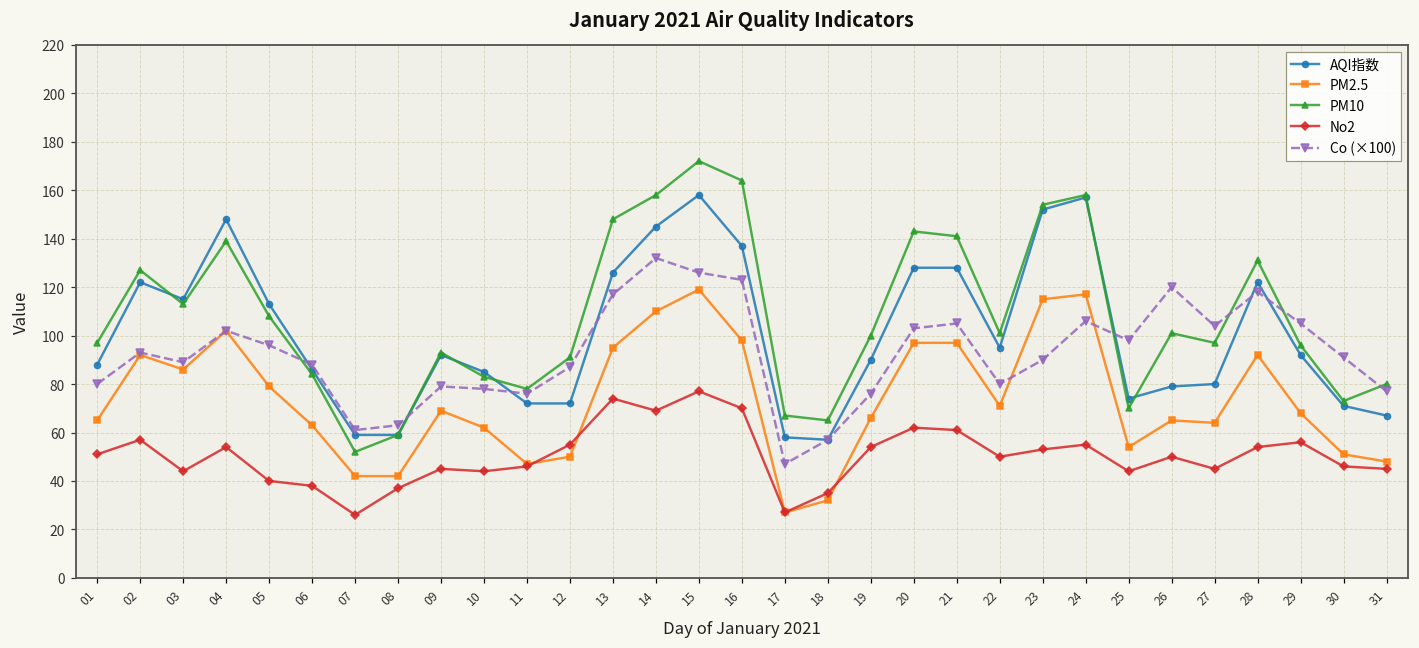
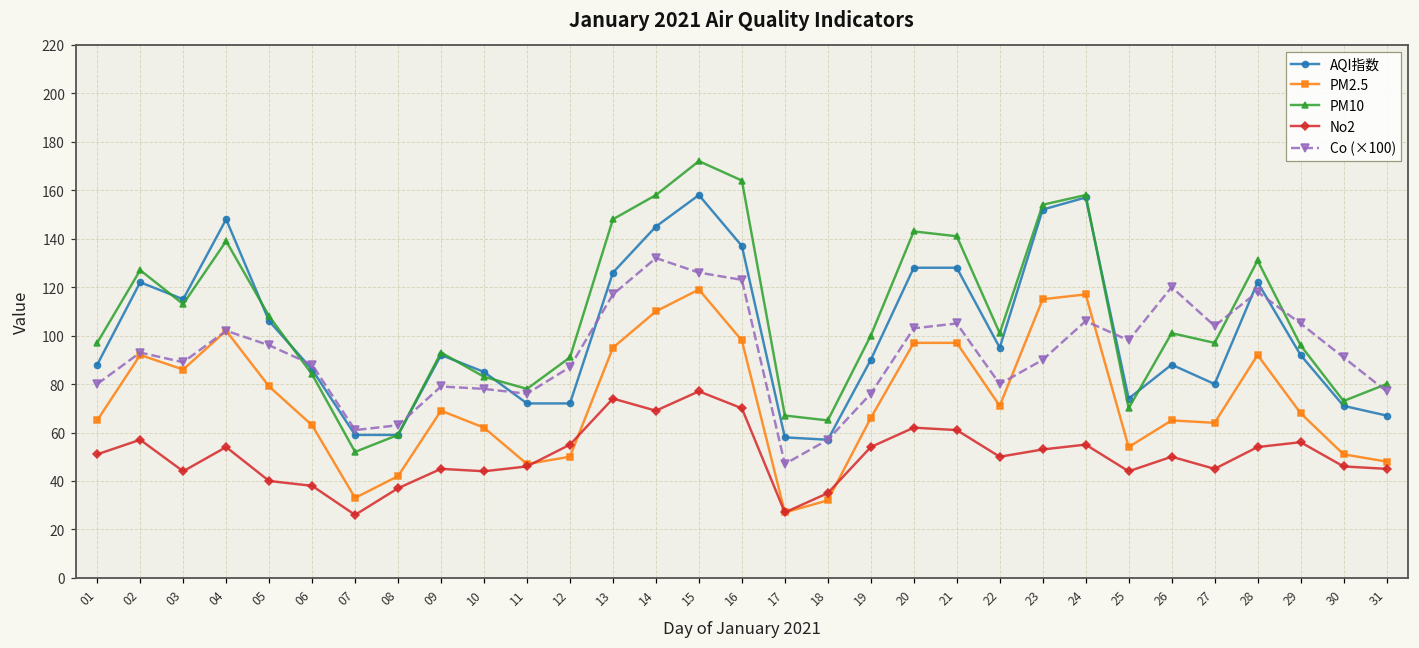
  {
    "AQI指数": {
      "01": 88,
      "02": 122,
      "03": 115,
      "04": 148,
-     "05": 113,
+     "05": 106,
      "06": 86,
      "07": 59,
      "10": 85,
      "11": 72,
      "12": 72,
      "13": 126,
      "14": 145,
      "15": 158,
      "16": 137,
      "17": 58,
      "19": 90,
      "20": 128,
      "21": 128,
      "22": 95,
      "23": 152,
      "25": 74,
-     "26": 79,
+     "26": 88,
      "27": 80,
      "28": 122,
      "29": 92,
      "30": 71,
      "31": 67
    },
    "PM2.5": {
      "01": 65,
      "03": 86,
      "05": 79,
      "06": 63,
-     "07": 42,
+     "07": 33,
      "08": 42,
      "09": 69,
      "10": 62,
      "12": 50,
      "13": 95,
      "14": 110,
      "15": 119,
      "16": 98,
      "18": 32,
      "19": 66,
      "20": 97,
      "21": 97,
      "22": 71,
      "23": 115,
      "24": 117,
      "25": 54,
      "26": 65,
      "27": 64,
      "28": 92,
      "29": 68,
      "30": 51,
      "31": 48
    },
    "PM10": {
      "01": 97,
      "02": 127,
      "03": 113,
      "04": 139,
      "05": 108,
      "06": 84,
      "07": 52,
      "10": 83,
      "11": 78,
      "12": 91,
      "13": 148,
      "14": 158,
      "15": 172,
      "16": 164,
      "17": 67,
      "18": 65,
      "19": 100,
      "20": 143,
      "21": 141,
      "22": 101,
      "23": 154,
      "25": 70,
      "26": 101,
      "27": 97,
      "28": 131,
      "29": 96,
      "30": 73,
      "31": 80
    },
    "No2": {
      "01": 51,
      "02": 57,
      "03": 44,
      "04": 54,
      "05": 40,
      "06": 38,
      "07": 26,
      "08": 37,
      "09": 45,
      "10": 44,
      "12": 55,
      "13": 74,
      "14": 69,
      "15": 77,
      "16": 70,
      "18": 35,
      "19": 54,
      "20": 62,
      "21": 61,
      "22": 50,
      "23": 53,
      "24": 55,
      "25": 44,
      "26": 50,
      "27": 45,
      "28": 54,
      "29": 56,
      "30": 46,
      "31": 45
    },
    "Co (×100)": {
      "01": 80,
      "03": 89,
      "05": 96,
      "06": 88,
      "07": 61,
      "08": 63,
      "09": 79,
      "10": 78,
      "11": 76,
      "12": 87,
      "13": 117,
      "14": 132,
      "15": 126,
      "16": 123,
      "17": 47,
      "19": 76,
      "20": 103,
      "21": 105,
      "22": 80,
      "23": 90,
      "24": 106,
      "25": 98,
      "26": 120,
      "27": 104,
      "28": 118,
      "29": 105,
      "30": 91,
      "31": 77
    }
  }
